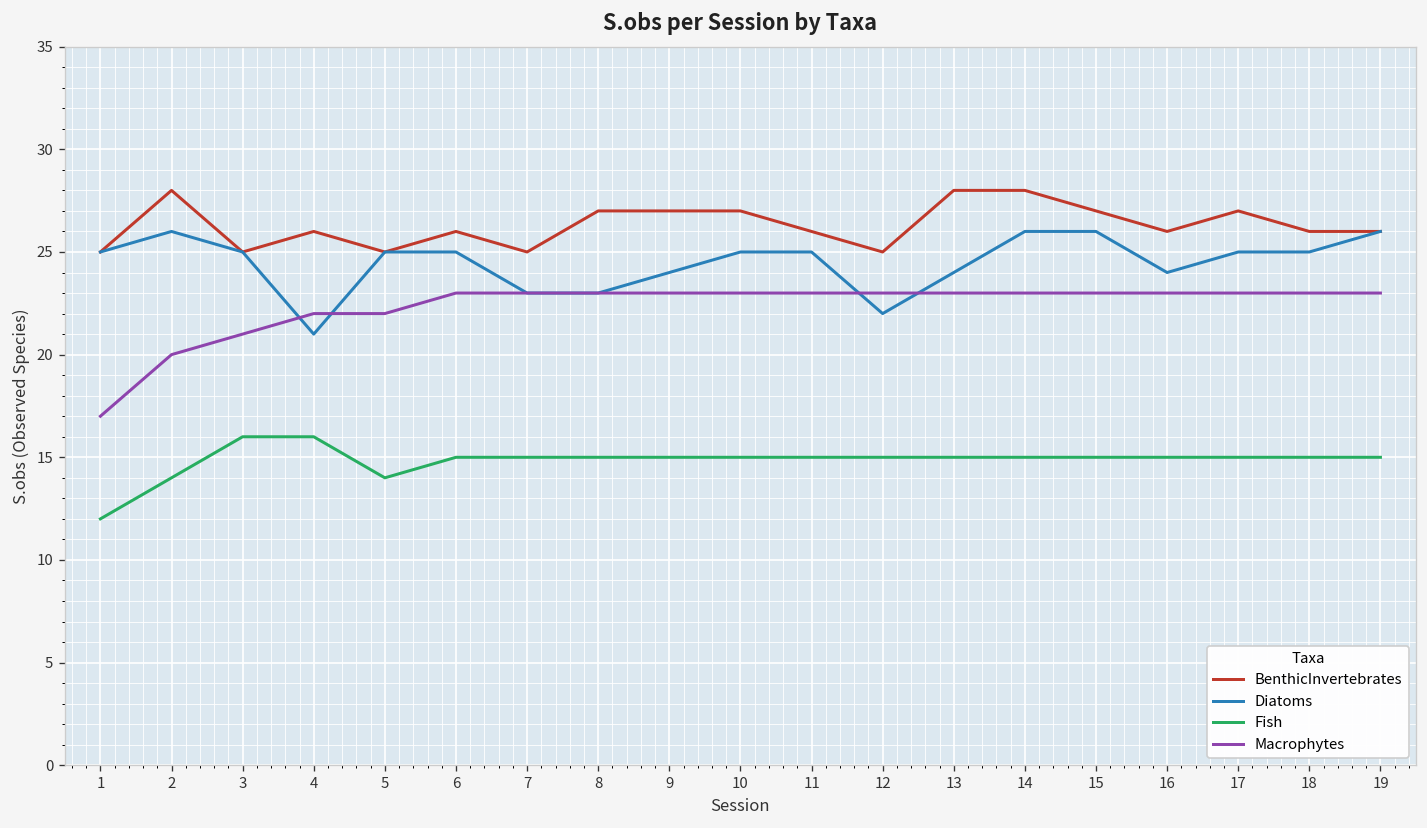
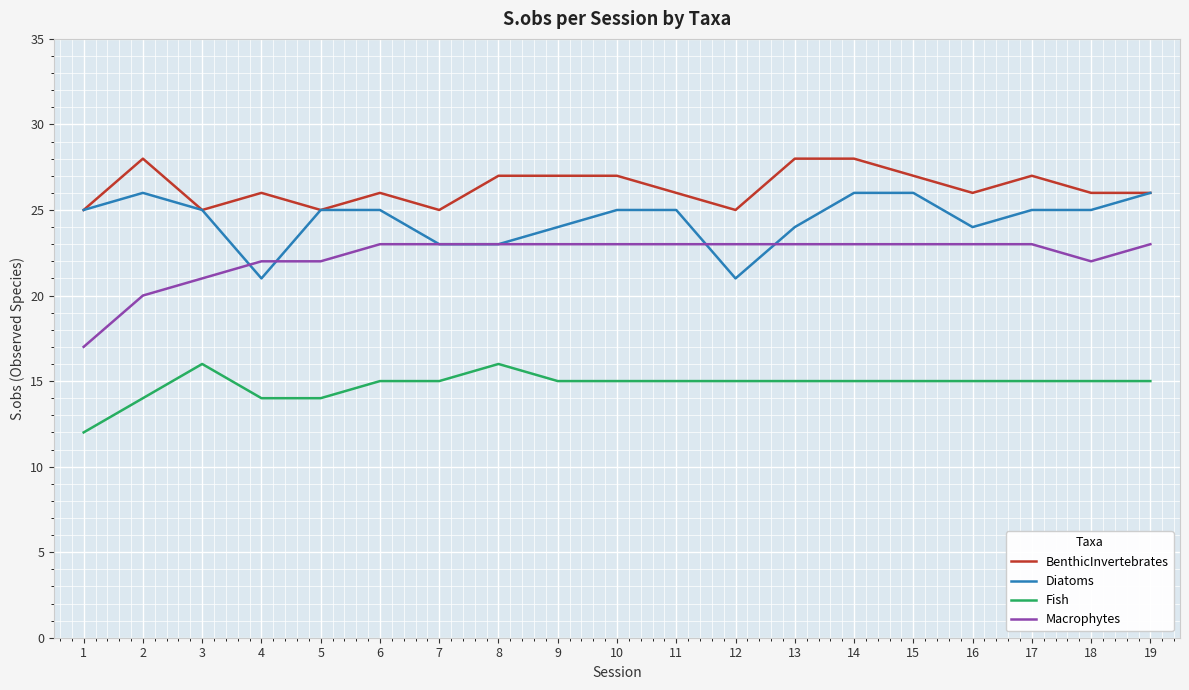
  {
    "BenthicInvertebrates": {
      "2": 28,
      "4": 26,
      "6": 26,
      "7": 25,
      "8": 27,
      "9": 27,
      "10": 27,
      "11": 26,
      "12": 25,
      "13": 28,
      "14": 28,
      "15": 27,
      "16": 26,
      "17": 27,
      "18": 26
    },
    "Diatoms": {
      "2": 26,
      "4": 21,
      "6": 25,
      "9": 24,
      "10": 25,
      "11": 25,
-     "12": 22,
+     "12": 21,
      "13": 24,
      "14": 26,
      "15": 26,
      "16": 24,
      "17": 25,
      "18": 25
    },
    "Fish": {
      "1": 12,
      "2": 14,
      "3": 16,
-     "4": 16,
+     "4": 14,
      "5": 14,
      "6": 15,
      "7": 15,
-     "8": 15,
+     "8": 16,
      "9": 15,
      "10": 15,
      "11": 15,
      "12": 15,
      "13": 15,
      "14": 15,
      "15": 15,
      "16": 15,
      "17": 15,
      "18": 15,
      "19": 15
    },
    "Macrophytes": {
      "1": 17,
      "2": 20,
      "3": 21,
      "4": 22,
      "5": 22,
      "6": 23,
      "9": 23,
      "10": 23,
      "11": 23,
      "12": 23,
      "13": 23,
      "14": 23,
      "15": 23,
      "16": 23,
      "17": 23,
-     "18": 23,
+     "18": 22,
      "19": 23
    }
  }
